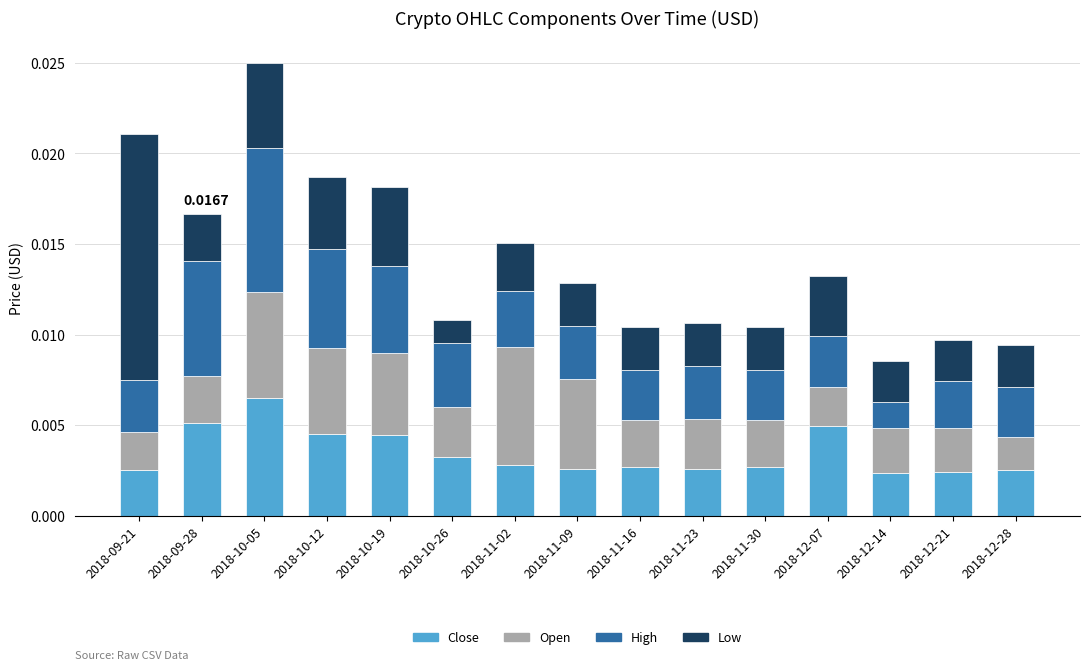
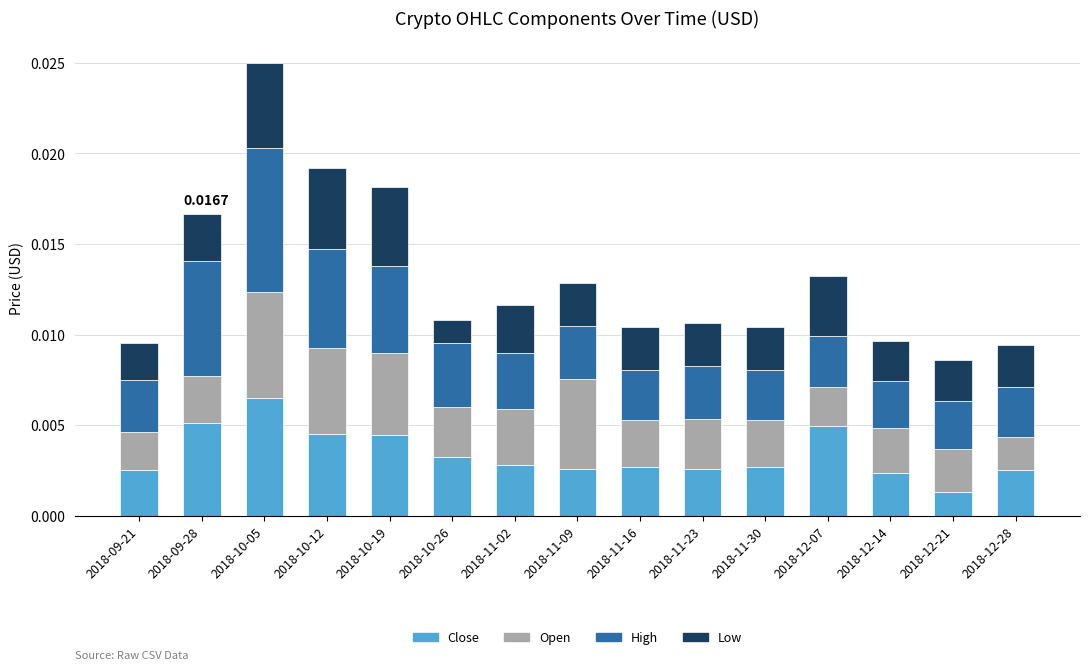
  {
    "Close": {
      "2018-09-21": 0.0025,
      "2018-09-28": 0.0051,
      "2018-10-05": 0.0065,
      "2018-10-12": 0.0045,
      "2018-10-19": 0.0044,
      "2018-10-26": 0.0032,
      "2018-11-02": 0.0028,
      "2018-11-09": 0.0026,
      "2018-11-16": 0.0027,
      "2018-11-23": 0.0026,
      "2018-11-30": 0.0027,
      "2018-12-07": 0.0050,
      "2018-12-14": 0.0023,
-     "2018-12-21": 0.0024,
+     "2018-12-21": 0.0013,
      "2018-12-28": 0.0025
    },
    "Open": {
      "2018-09-21": 0.0021,
      "2018-09-28": 0.0026,
      "2018-10-05": 0.0059,
      "2018-10-12": 0.0048,
      "2018-10-19": 0.0045,
      "2018-10-26": 0.0028,
-     "2018-11-02": 0.0065,
+     "2018-11-02": 0.0031,
      "2018-11-09": 0.0050,
      "2018-11-16": 0.0026,
      "2018-11-23": 0.0028,
      "2018-11-30": 0.0026,
      "2018-12-07": 0.0021,
      "2018-12-14": 0.0025,
      "2018-12-21": 0.0024,
      "2018-12-28": 0.0019
    },
    "High": {
      "2018-09-21": 0.0028,
      "2018-09-28": 0.0064,
      "2018-10-05": 0.0079,
      "2018-10-12": 0.0055,
      "2018-10-19": 0.0048,
      "2018-10-26": 0.0035,
      "2018-11-02": 0.0031,
      "2018-11-09": 0.0029,
      "2018-11-16": 0.0027,
      "2018-11-23": 0.0029,
      "2018-11-30": 0.0027,
      "2018-12-07": 0.0028,
-     "2018-12-14": 0.0015,
+     "2018-12-14": 0.0026,
      "2018-12-21": 0.0026,
      "2018-12-28": 0.0027
    },
    "Low": {
-     "2018-09-21": 0.0136,
+     "2018-09-21": 0.0021,
      "2018-10-05": 0.0047,
-     "2018-10-12": 0.0040,
+     "2018-10-12": 0.0044,
      "2018-10-19": 0.0043,
      "2018-10-26": 0.0013,
      "2018-11-02": 0.0026,
      "2018-11-09": 0.0024,
      "2018-11-16": 0.0024,
      "2018-11-23": 0.0024,
      "2018-11-30": 0.0024,
      "2018-12-07": 0.0033,
      "2018-12-14": 0.0022,
      "2018-12-21": 0.0023,
      "2018-12-28": 0.0023
    }
  }
